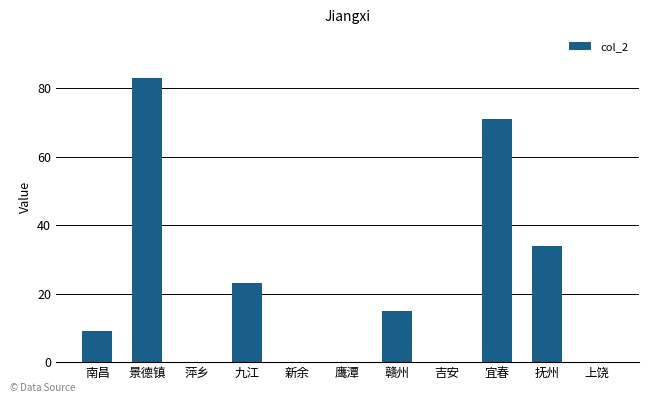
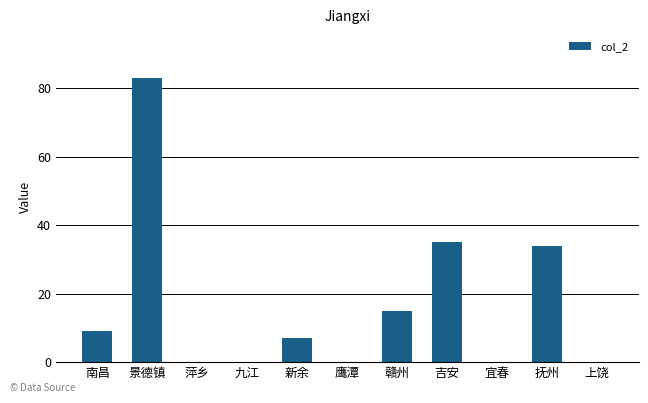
  {
    "南昌": 9,
    "景德镇": 83,
    "萍乡": 0,
-   "九江": 23,
-   "新余": 0,
+   "九江": 0,
+   "新余": 7,
    "鹰潭": 0,
    "赣州": 15,
-   "吉安": 0,
-   "宜春": 71,
+   "吉安": 35,
+   "宜春": 0,
    "抚州": 34,
    "上饶": 0
  }
